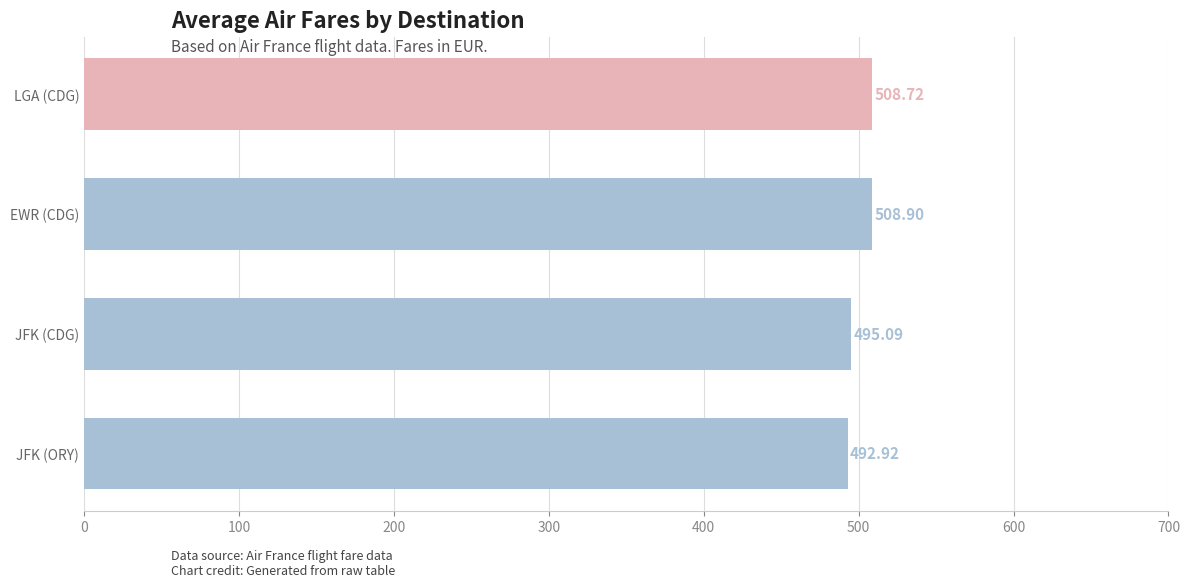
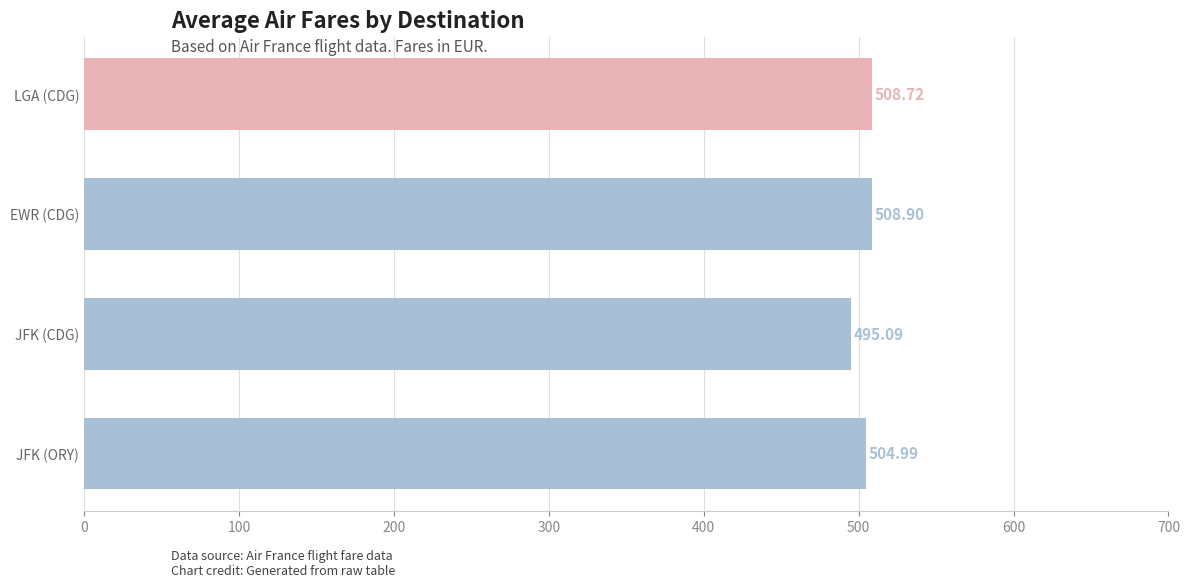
  {
    "LGA (CDG)": 508.72,
    "EWR (CDG)": 508.90,
    "JFK (CDG)": 495.09,
-   "JFK (ORY)": 492.92
+   "JFK (ORY)": 504.99
  }
